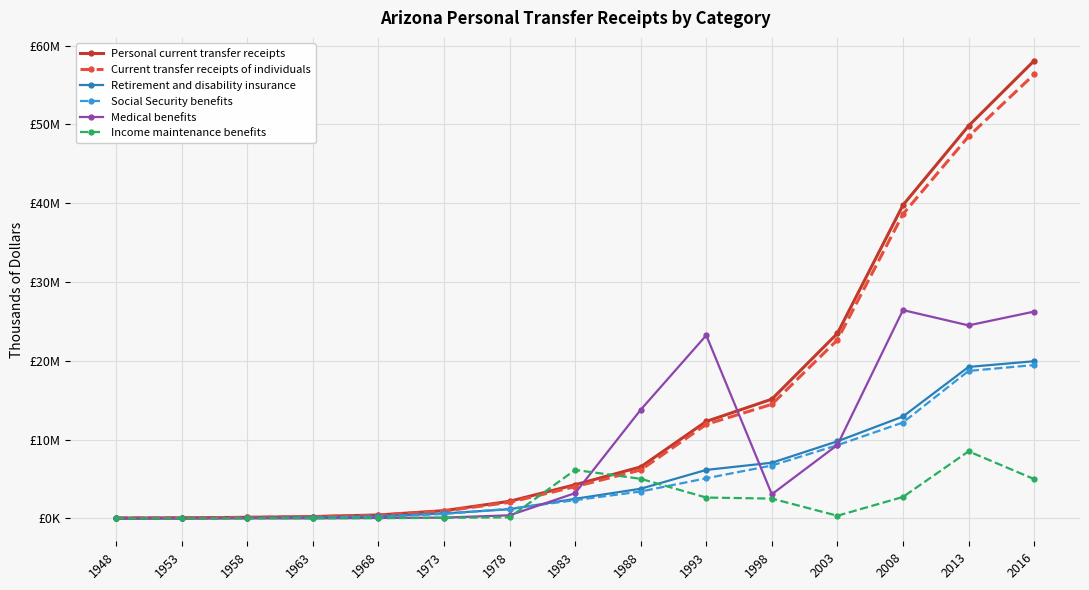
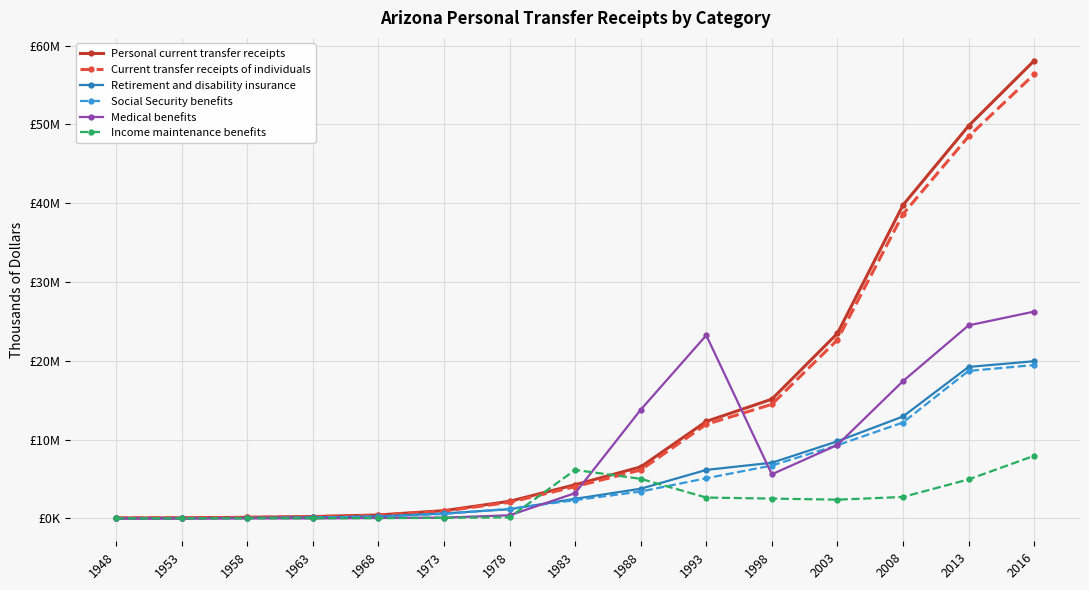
  {
    "Medical benefits": {
      "1983": "£3000000",
      "1988": "£14000000",
      "1993": "£23000000",
-     "1998": "£3000000",
-     "2008": "£26000000",
+     "1998": "£6000000",
+     "2008": "£17000000",
      "2013": "£24000000",
      "2016": "£26000000"
    },
    "Income maintenance benefits": {
      "1983": "£6000000",
      "1988": "£5000000",
      "1993": "£3000000",
      "1998": "£3000000",
-     "2003": "£0",
+     "2003": "£2000000",
      "2008": "£3000000",
-     "2013": "£9000000",
-     "2016": "£5000000"
+     "2013": "£5000000",
+     "2016": "£8000000"
    }
  }
